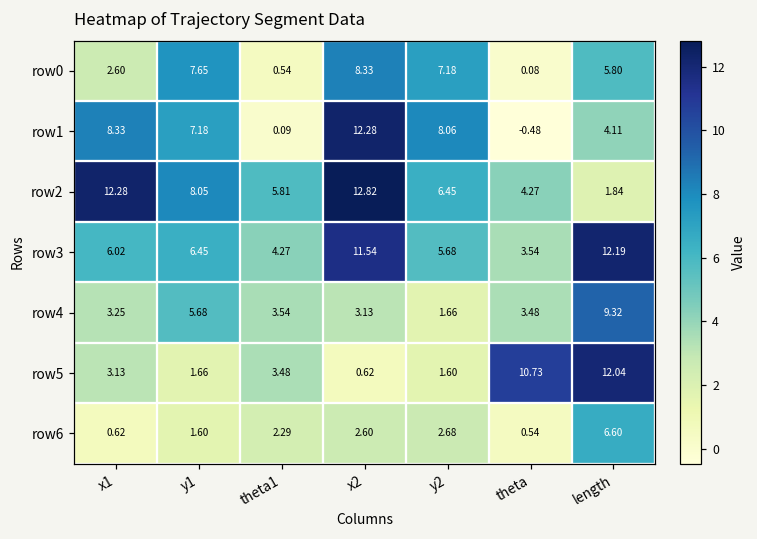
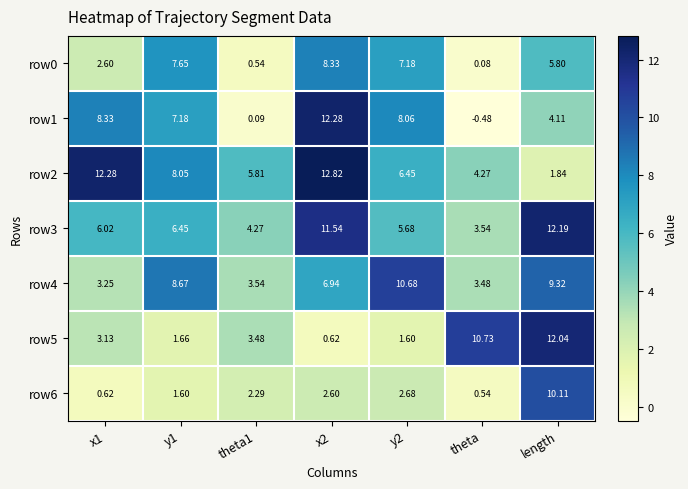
  {
    "row0": {
      "x1": 2.60,
      "y1": 7.65,
      "theta1": 0.54,
      "x2": 8.33,
      "y2": 7.18,
      "theta": 0.08,
      "length": 5.80
    },
    "row1": {
      "x1": 8.33,
      "y1": 7.18,
      "theta1": 0.09,
      "x2": 12.28,
      "y2": 8.06,
      "theta": -0.48,
      "length": 4.11
    },
    "row2": {
      "x1": 12.28,
      "y1": 8.05,
      "theta1": 5.81,
      "x2": 12.82,
      "y2": 6.45,
      "theta": 4.27,
      "length": 1.84
    },
    "row3": {
      "x1": 6.02,
      "y1": 6.45,
      "theta1": 4.27,
      "x2": 11.54,
      "y2": 5.68,
      "theta": 3.54,
      "length": 12.19
    },
    "row4": {
      "x1": 3.25,
-     "y1": 5.68,
+     "y1": 8.67,
      "theta1": 3.54,
-     "x2": 3.13,
-     "y2": 1.66,
+     "x2": 6.94,
+     "y2": 10.68,
      "theta": 3.48,
      "length": 9.32
    },
    "row5": {
      "x1": 3.13,
      "y1": 1.66,
      "theta1": 3.48,
      "x2": 0.62,
      "y2": 1.60,
      "theta": 10.73,
      "length": 12.04
    },
    "row6": {
      "x1": 0.62,
      "y1": 1.60,
      "theta1": 2.29,
      "x2": 2.60,
      "y2": 2.68,
      "theta": 0.54,
-     "length": 6.60
+     "length": 10.11
    }
  }
